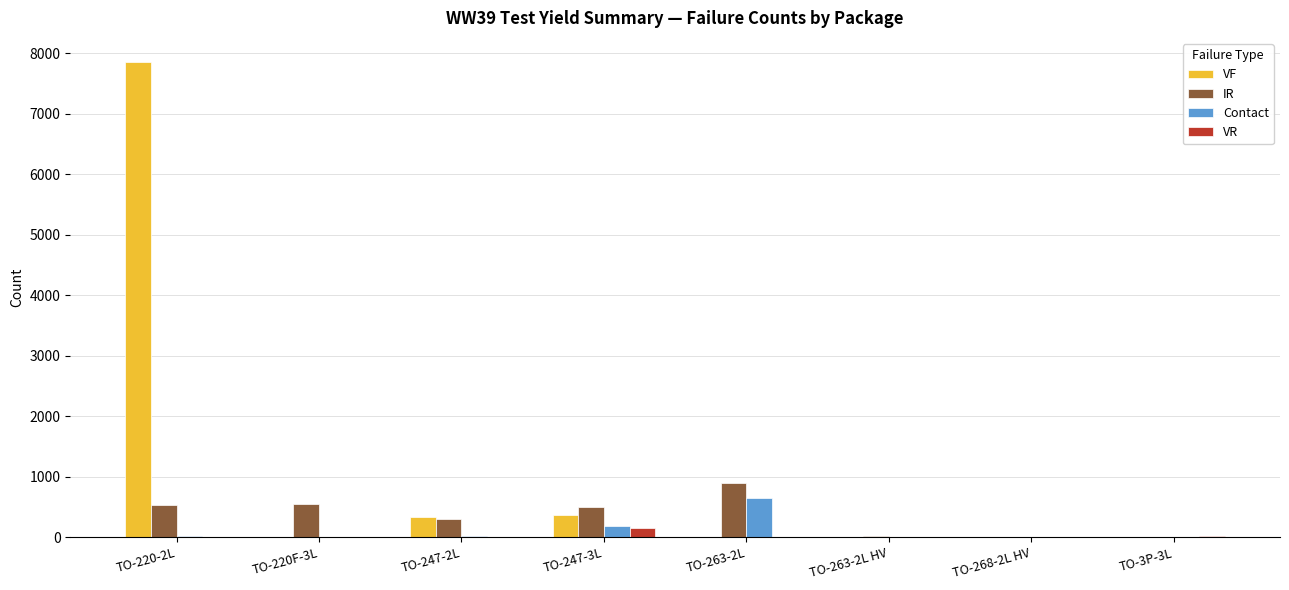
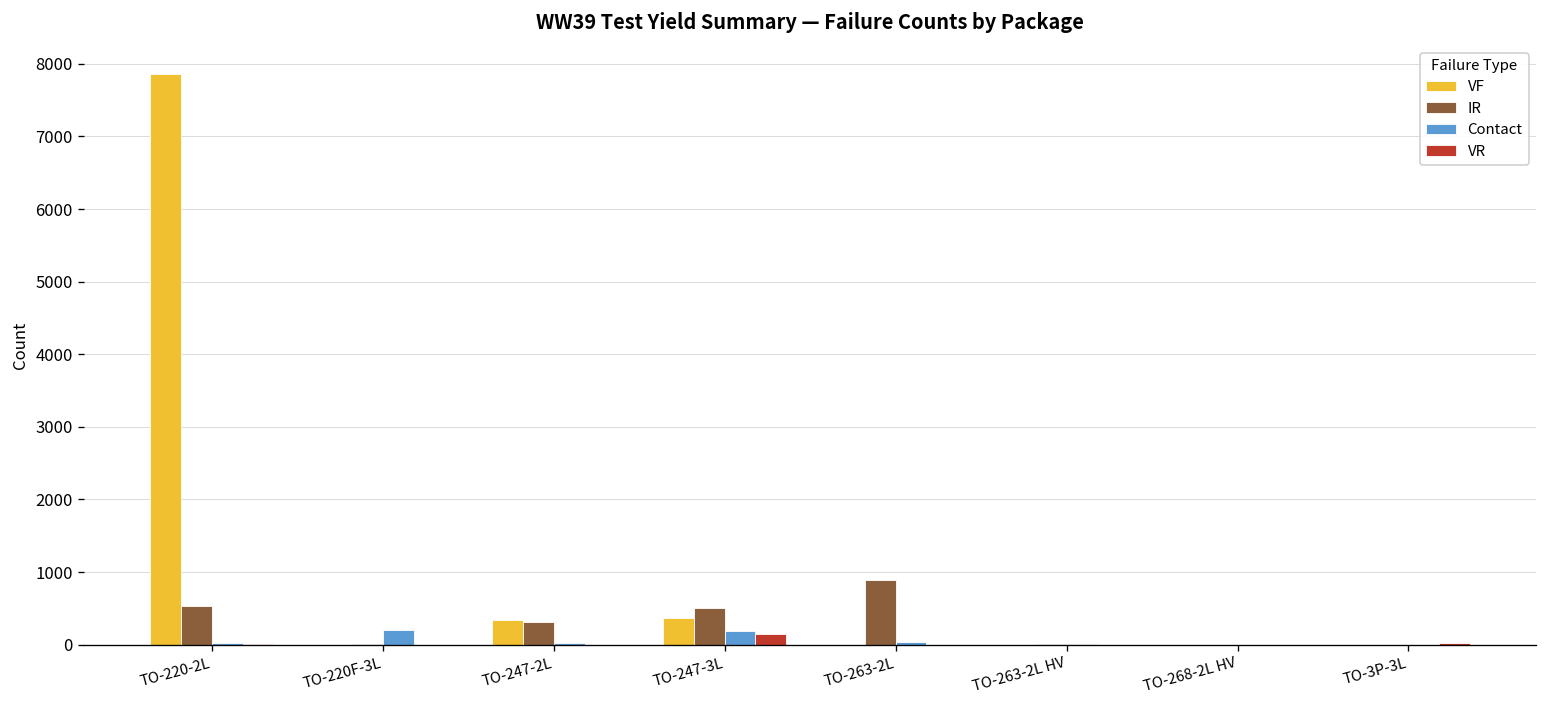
  {
    "VF": {
      "TO-220-2L": 7900,
      "TO-220F-3L": 0,
      "TO-247-2L": 300,
      "TO-247-3L": 400,
      "TO-263-2L": 0,
      "TO-263-2L HV": 0,
      "TO-268-2L HV": 0,
      "TO-3P-3L": 0
    },
    "IR": {
      "TO-220-2L": 500,
-     "TO-220F-3L": 500,
+     "TO-220F-3L": 0,
      "TO-247-2L": 300,
      "TO-247-3L": 500,
      "TO-263-2L": 900,
      "TO-268-2L HV": 0,
      "TO-3P-3L": 0
    },
    "Contact": {
-     "TO-220F-3L": 0,
+     "TO-220F-3L": 200,
      "TO-247-3L": 200,
-     "TO-263-2L": 600,
+     "TO-263-2L": 0,
      "TO-268-2L HV": 0,
      "TO-3P-3L": 0
    },
    "VR": {
      "TO-220F-3L": 0,
      "TO-247-2L": 0,
      "TO-247-3L": 200,
      "TO-263-2L": 0,
      "TO-263-2L HV": 0,
      "TO-268-2L HV": 0
    }
  }
